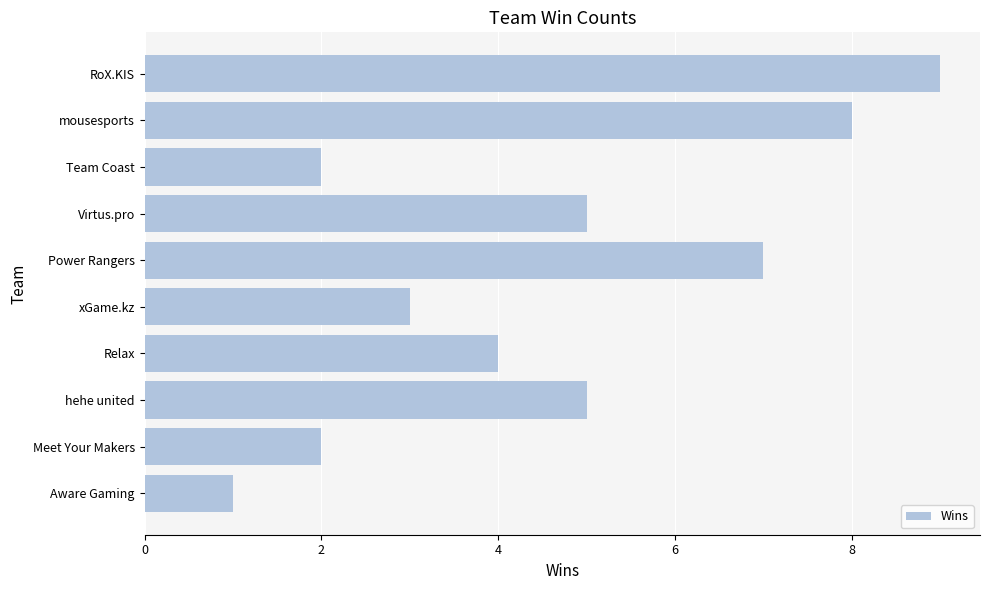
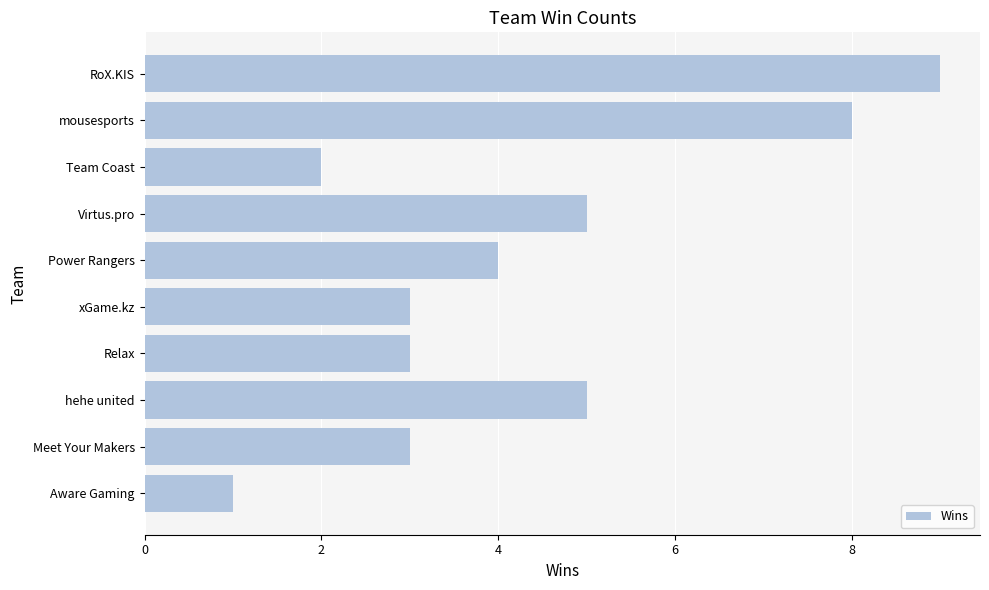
  {
    "RoX.KIS": 9,
    "mousesports": 8,
    "Team Coast": 2,
    "Virtus.pro": 5,
-   "Power Rangers": 7,
+   "Power Rangers": 4,
    "xGame.kz": 3,
-   "Relax": 4,
+   "Relax": 3,
    "hehe united": 5,
-   "Meet Your Makers": 2,
+   "Meet Your Makers": 3,
    "Aware Gaming": 1
  }
